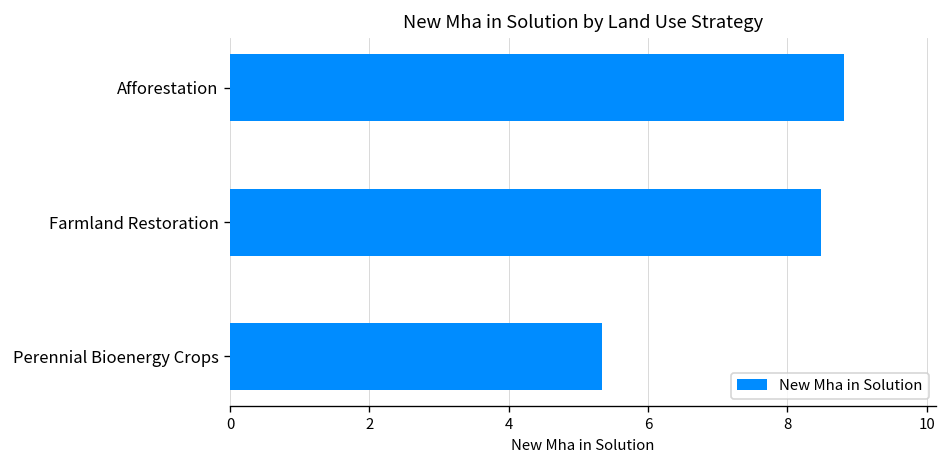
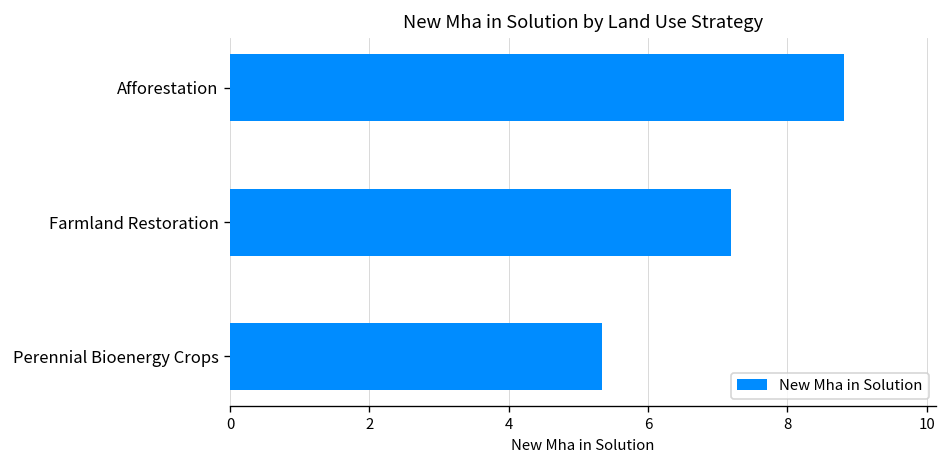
  {
    "Afforestation": 8.8,
-   "Farmland Restoration": 8.5,
+   "Farmland Restoration": 7.2,
    "Perennial Bioenergy Crops": 5.3
  }
